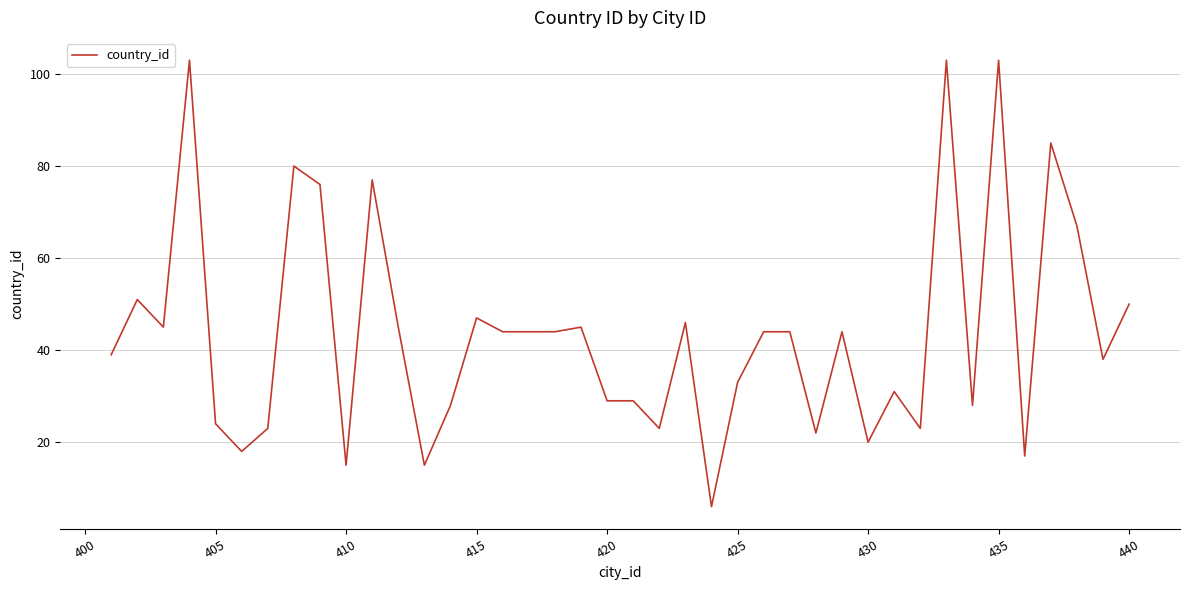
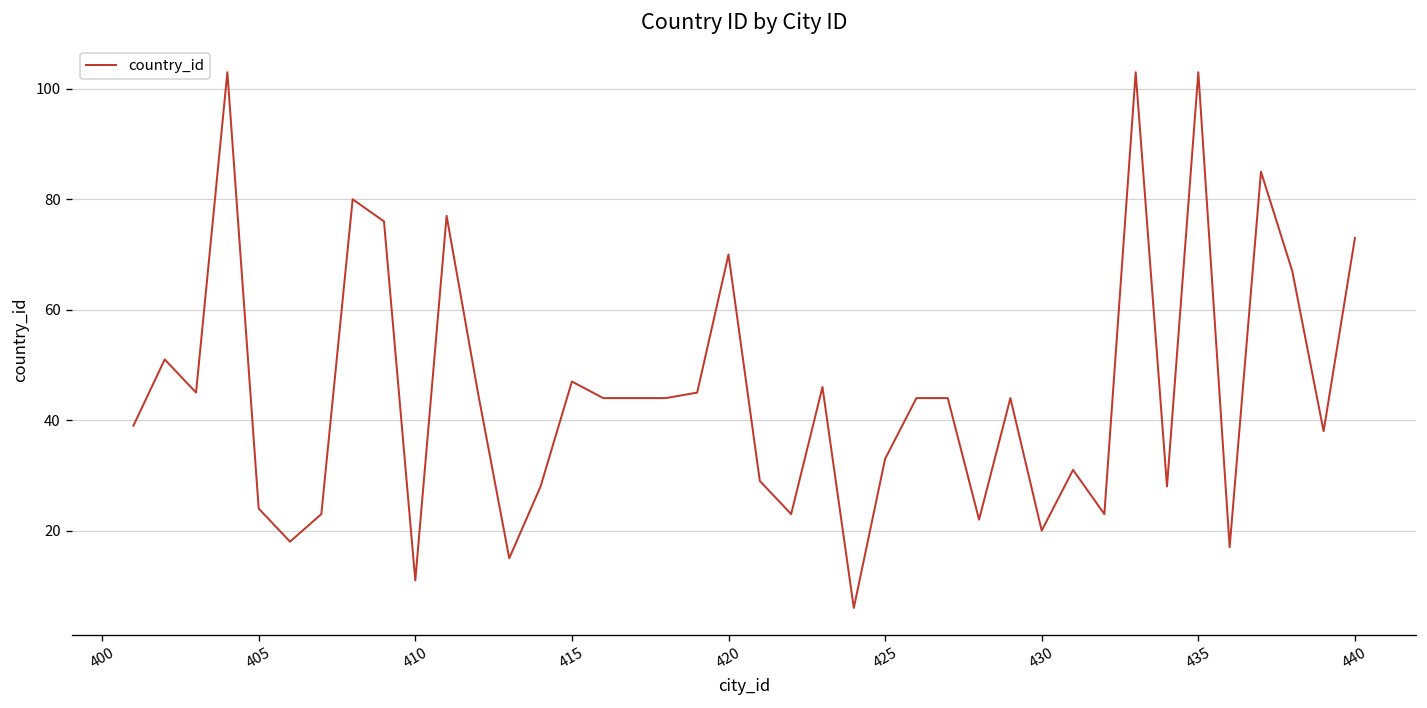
  {
    "405": 24,
-   "410": 15,
+   "410": 11,
    "415": 47,
-   "420": 29,
+   "420": 70,
    "425": 33,
    "430": 20,
    "435": 103,
-   "440": 50
+   "440": 73
  }
